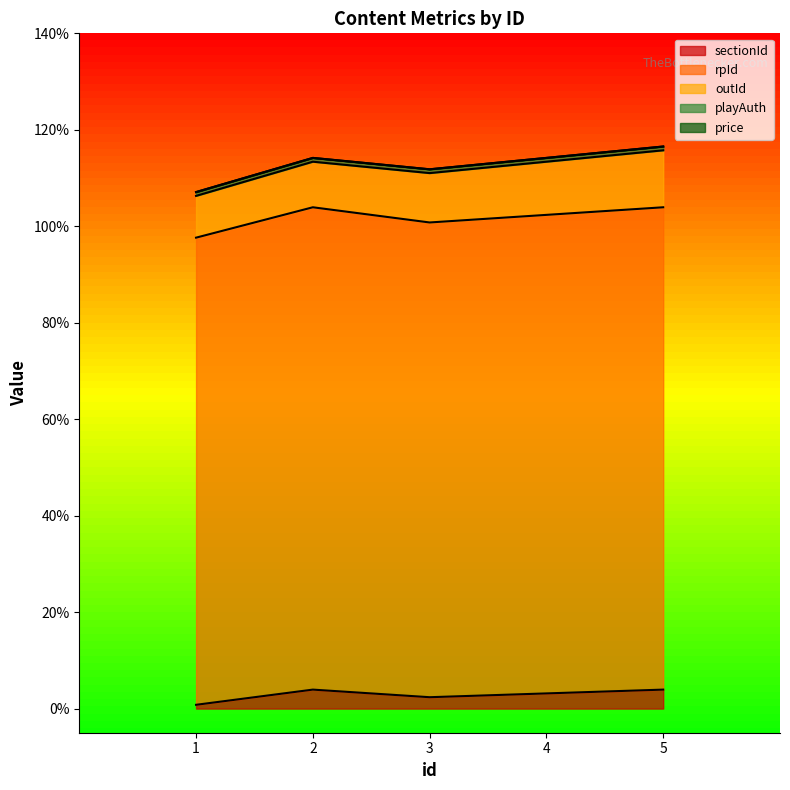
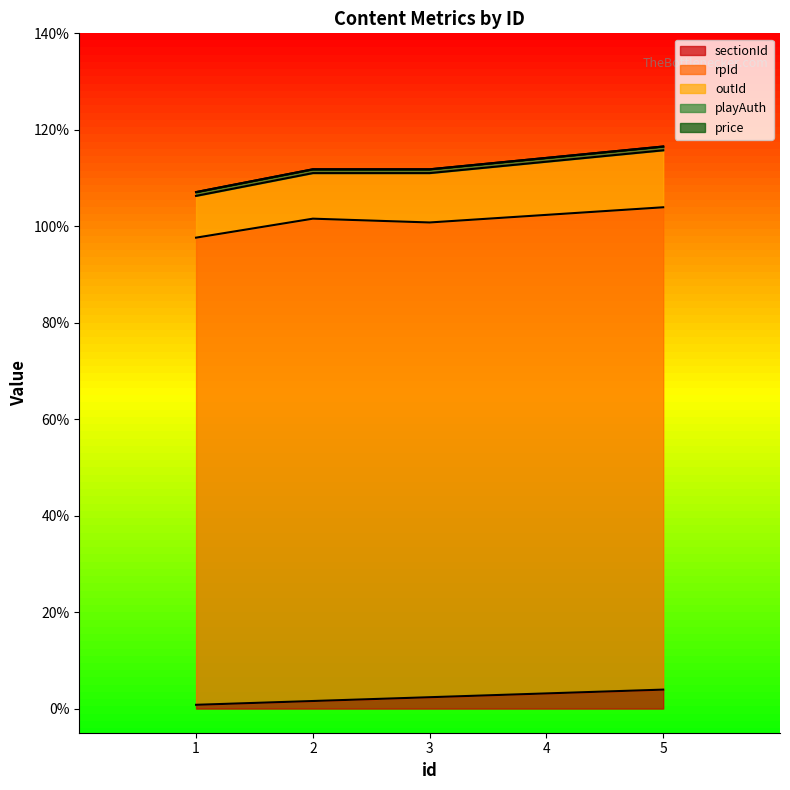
  {
    "sectionId": {
      "1": "1%",
-     "2": "4%",
+     "2": "2%",
      "3": "2%",
      "4": "3%",
      "5": "4%"
    },
    "rpId": {
      "1": "97%",
      "2": "100%",
      "3": "98%",
      "4": "99%",
      "5": "100%"
    },
    "outId": {
      "1": "9%",
      "2": "9%",
      "3": "10%",
      "4": "11%",
      "5": "12%"
    }
  }
